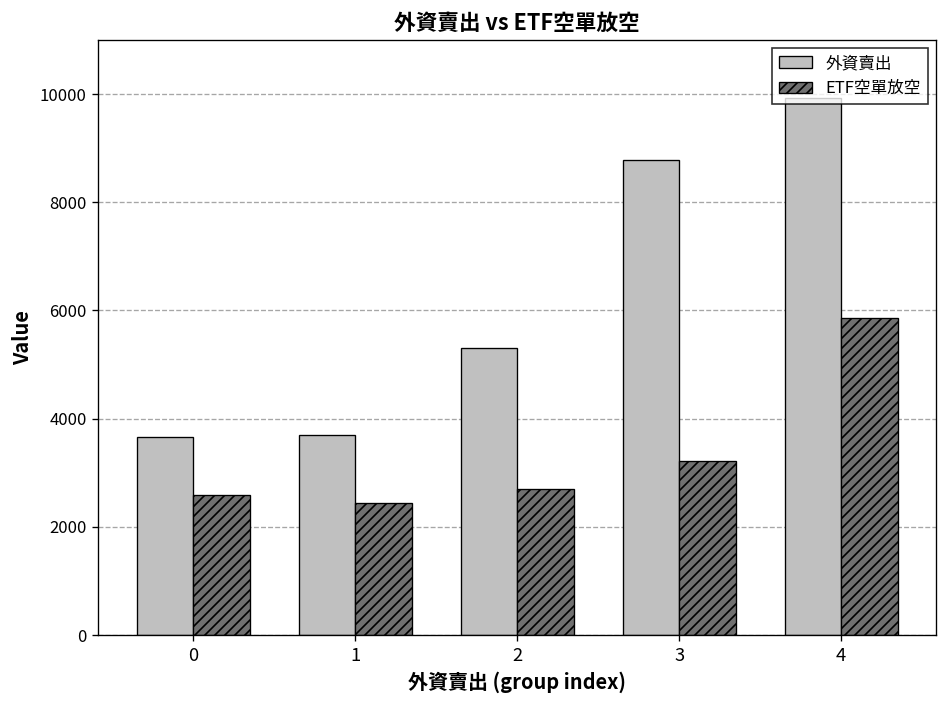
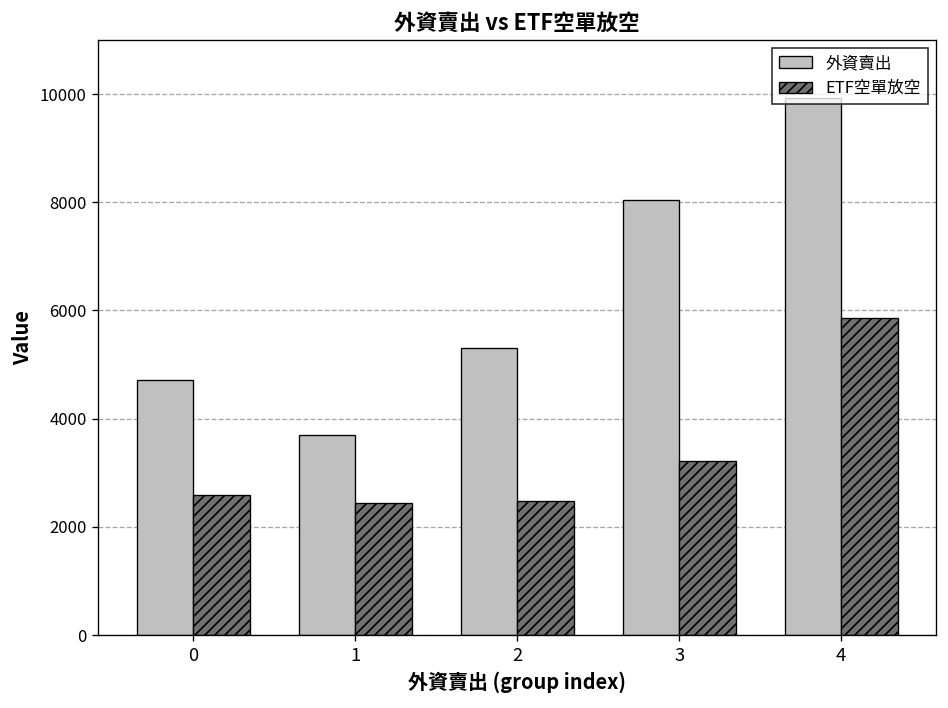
  {
    "外資賣出": {
-     "0": 3700,
+     "0": 4700,
      "1": 3700,
      "2": 5300,
-     "3": 8800
+     "3": 8000
    },
    "ETF空單放空": {
      "0": 2600,
      "1": 2400,
-     "2": 2700,
+     "2": 2500,
      "3": 3200,
      "4": 5900
    }
  }
